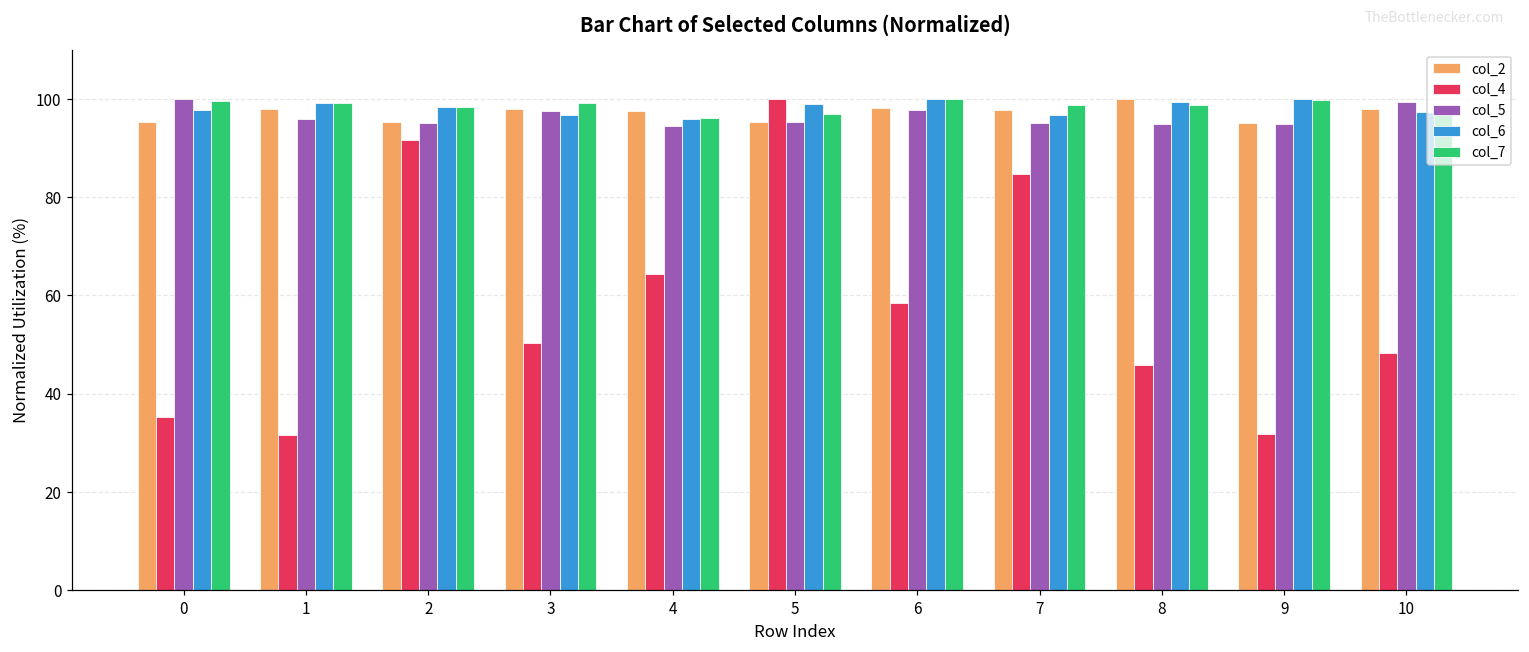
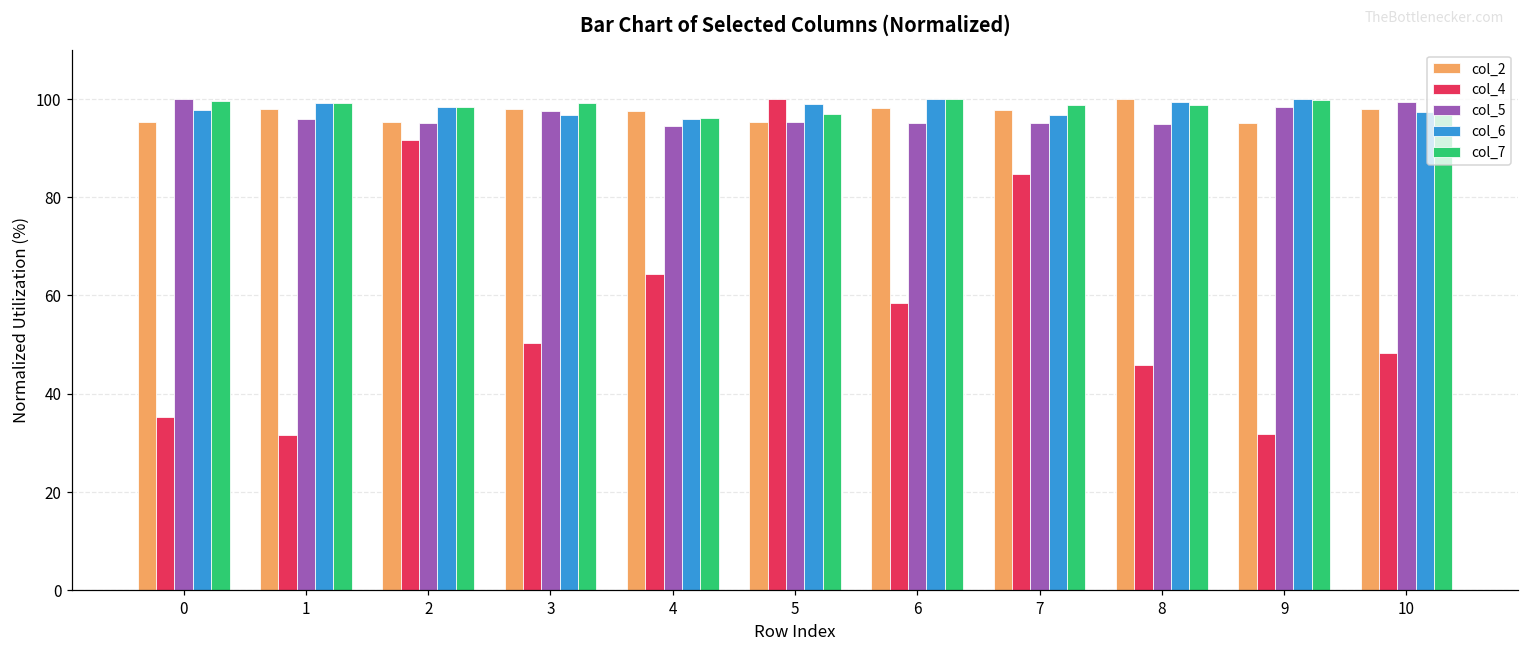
  {
    "col_2": {
      "0": 95,
      "1": 98,
      "2": 95,
      "3": 98,
      "4": 98,
      "5": 95,
      "6": 98,
      "7": 98,
      "8": 100,
      "9": 95,
      "10": 98
    },
    "col_4": {
      "0": 35,
      "1": 32,
      "2": 92,
      "3": 50,
      "4": 64,
      "5": 100,
      "6": 58,
      "7": 85,
      "8": 46,
      "9": 32,
      "10": 48
    },
    "col_5": {
      "0": 100,
      "1": 96,
      "2": 95,
      "3": 97,
      "4": 94,
      "5": 95,
-     "6": 98,
+     "6": 95,
      "7": 95,
      "8": 95,
-     "9": 95,
+     "9": 98,
      "10": 99
    },
    "col_6": {
      "0": 98,
      "1": 99,
      "2": 98,
      "3": 97,
      "4": 96,
      "5": 99,
      "6": 100,
      "7": 97,
      "8": 99,
      "9": 100,
      "10": 97
    },
    "col_7": {
      "0": 100,
      "1": 99,
      "2": 98,
      "3": 99,
      "4": 96,
      "5": 97,
      "6": 100,
      "7": 99,
      "8": 99,
      "9": 100
    }
  }
